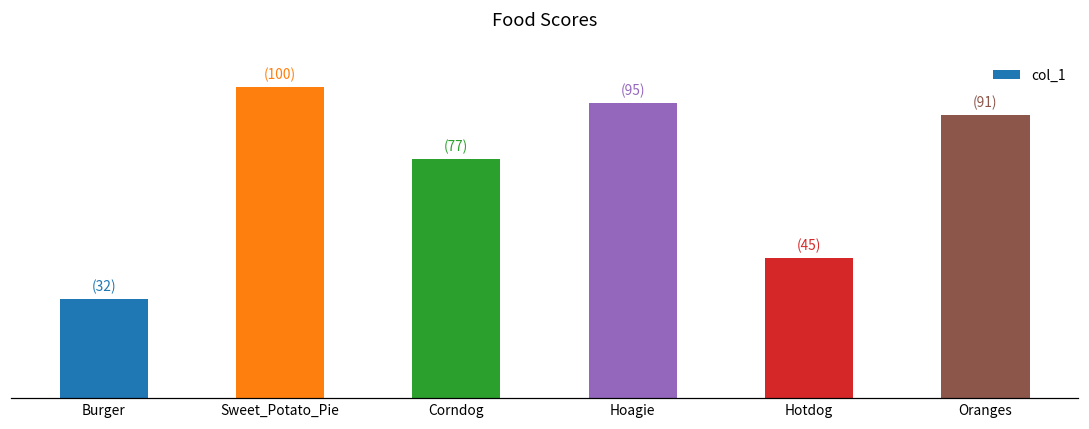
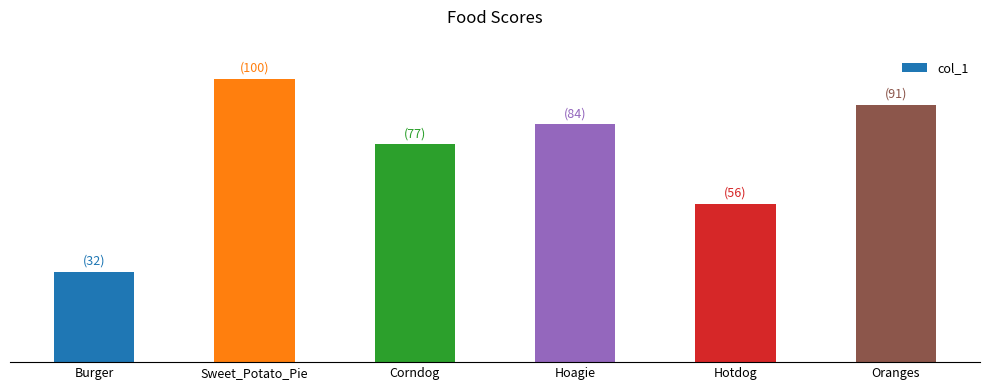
  {
    "Burger": "(32)",
    "Sweet_Potato_Pie": "(100)",
    "Corndog": "(77)",
-   "Hoagie": "(95)",
-   "Hotdog": "(45)",
+   "Hoagie": "(84)",
+   "Hotdog": "(56)",
    "Oranges": "(91)"
  }
